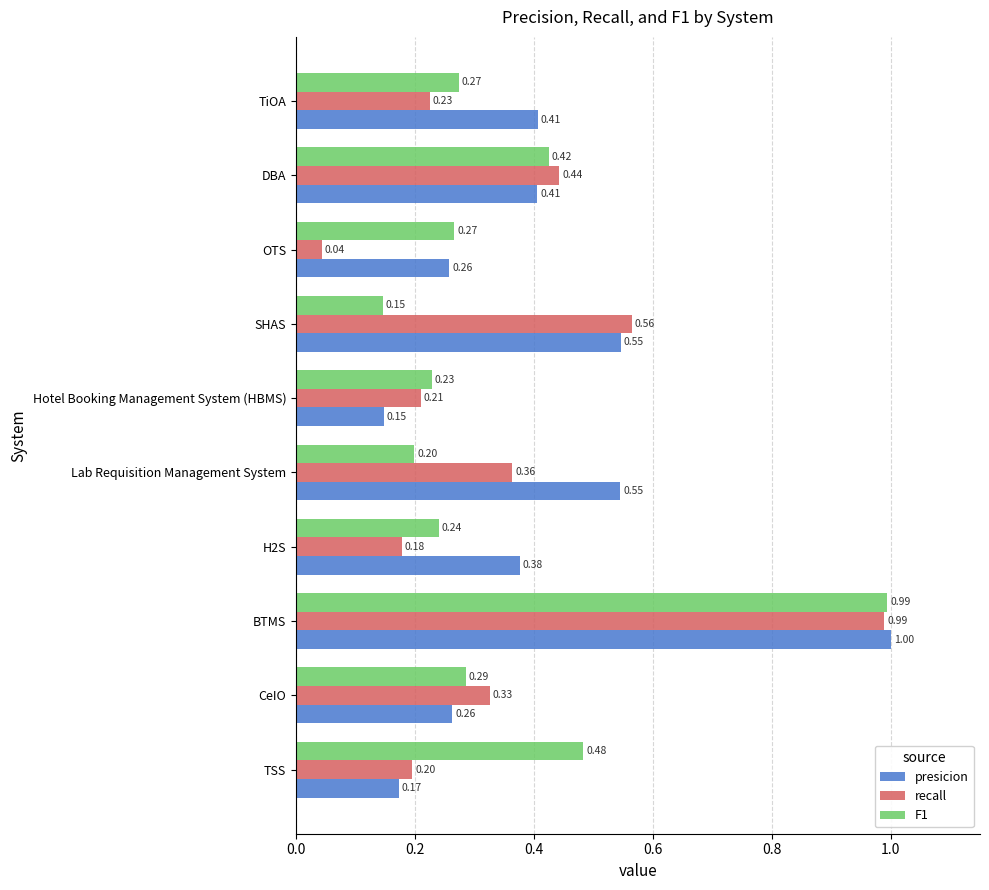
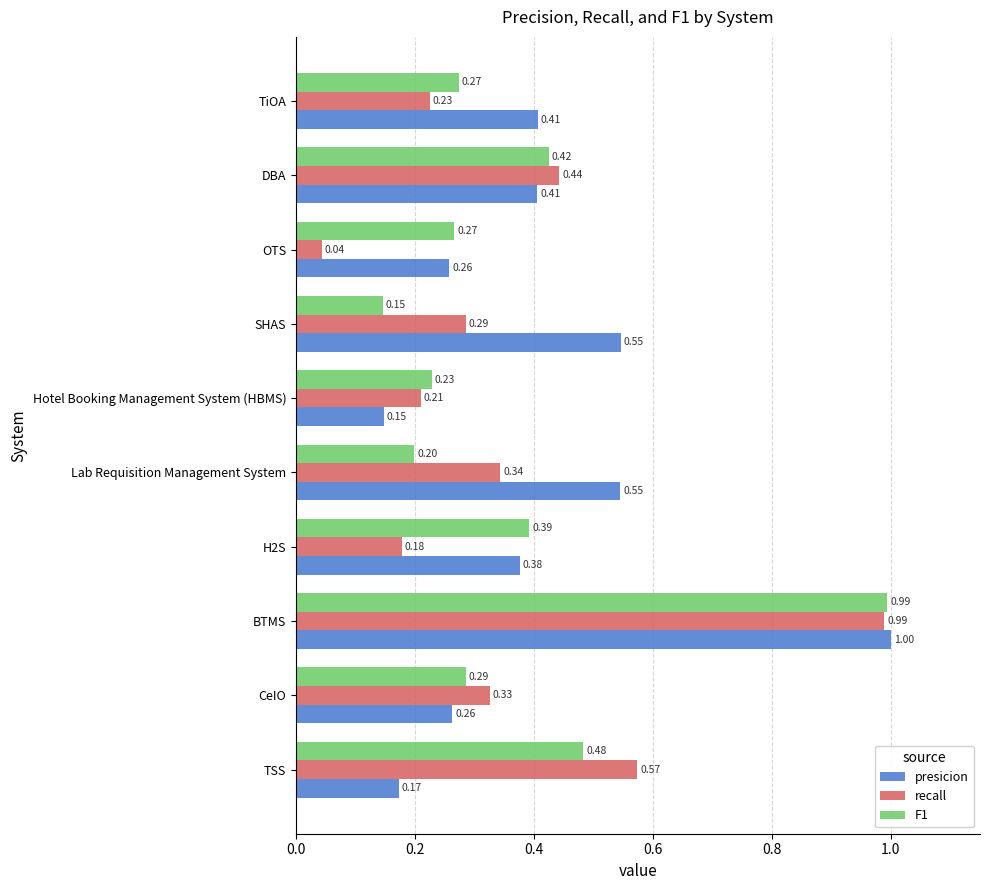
  {
    "presicion": {
      "TiOA": 0.41,
      "DBA": 0.41,
      "OTS": 0.26,
      "SHAS": 0.55,
      "Hotel Booking Management System (HBMS)": 0.15,
      "Lab Requisition Management System": 0.55,
      "H2S": 0.38,
      "BTMS": 1.00,
      "CeIO": 0.26,
      "TSS": 0.17
    },
    "recall": {
      "TiOA": 0.23,
      "DBA": 0.44,
      "OTS": 0.04,
-     "SHAS": 0.56,
+     "SHAS": 0.29,
      "Hotel Booking Management System (HBMS)": 0.21,
-     "Lab Requisition Management System": 0.36,
+     "Lab Requisition Management System": 0.34,
      "H2S": 0.18,
      "BTMS": 0.99,
      "CeIO": 0.33,
-     "TSS": 0.20
+     "TSS": 0.57
    },
    "F1": {
      "TiOA": 0.27,
      "DBA": 0.42,
      "OTS": 0.27,
      "SHAS": 0.15,
      "Hotel Booking Management System (HBMS)": 0.23,
      "Lab Requisition Management System": 0.20,
-     "H2S": 0.24,
+     "H2S": 0.39,
      "BTMS": 0.99,
      "CeIO": 0.29,
      "TSS": 0.48
    }
  }
